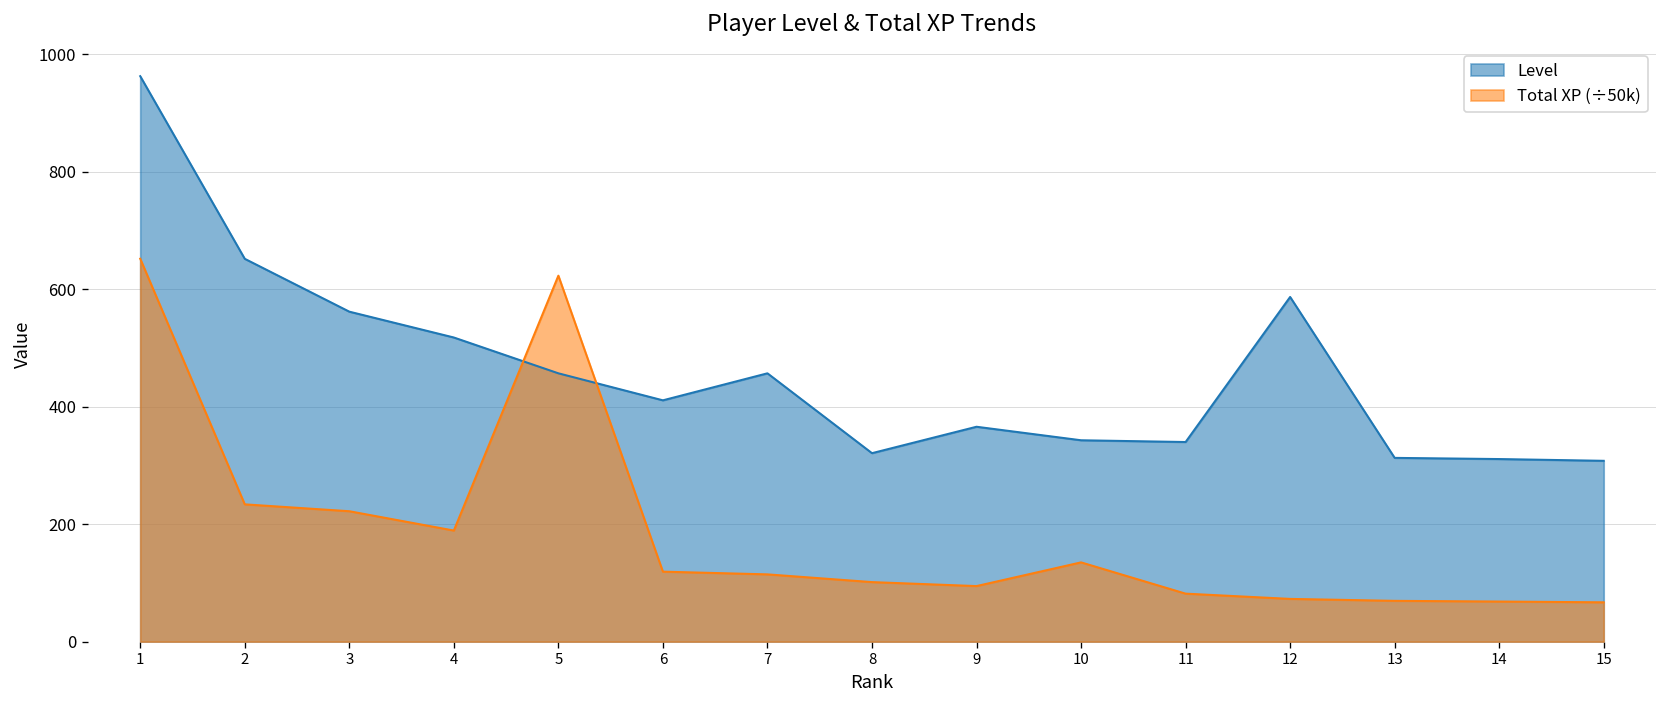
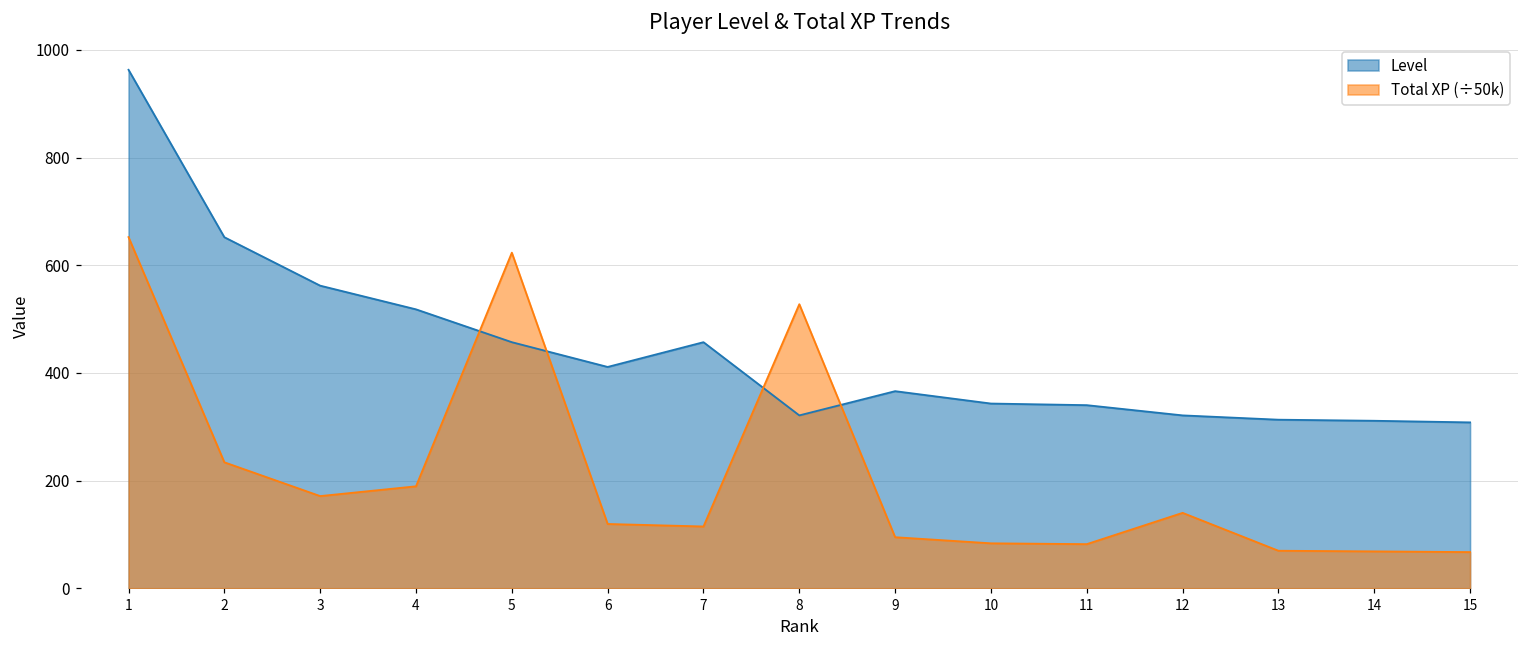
  {
    "Level": {
      "1": 960,
      "2": 650,
      "3": 560,
      "4": 520,
      "5": 460,
      "6": 410,
      "7": 460,
      "8": 320,
      "9": 370,
      "10": 340,
      "11": 340,
-     "12": 590,
+     "12": 320,
      "13": 310,
      "14": 310,
      "15": 310
    },
    "Total XP (÷50k)": {
      "1": 650,
      "2": 230,
-     "3": 220,
+     "3": 170,
      "4": 190,
      "5": 620,
      "6": 120,
      "7": 110,
-     "8": 100,
+     "8": 530,
      "9": 90,
-     "10": 140,
+     "10": 80,
      "11": 80,
-     "12": 70,
+     "12": 140,
      "13": 70,
      "14": 70,
      "15": 70
    }
  }
